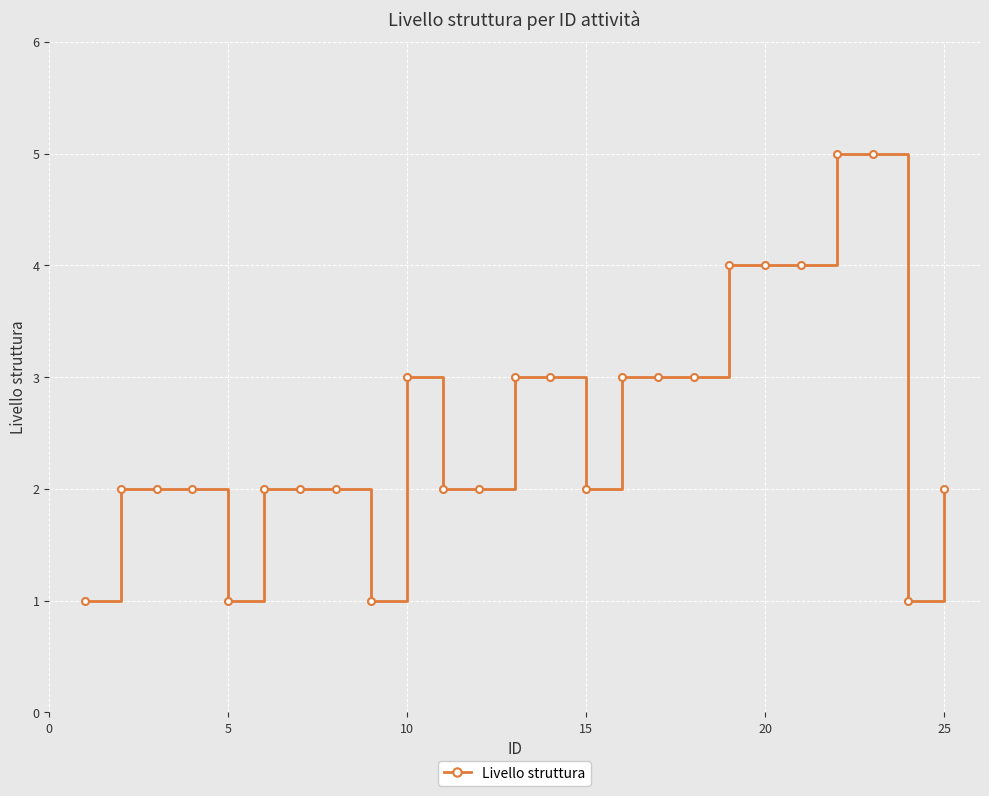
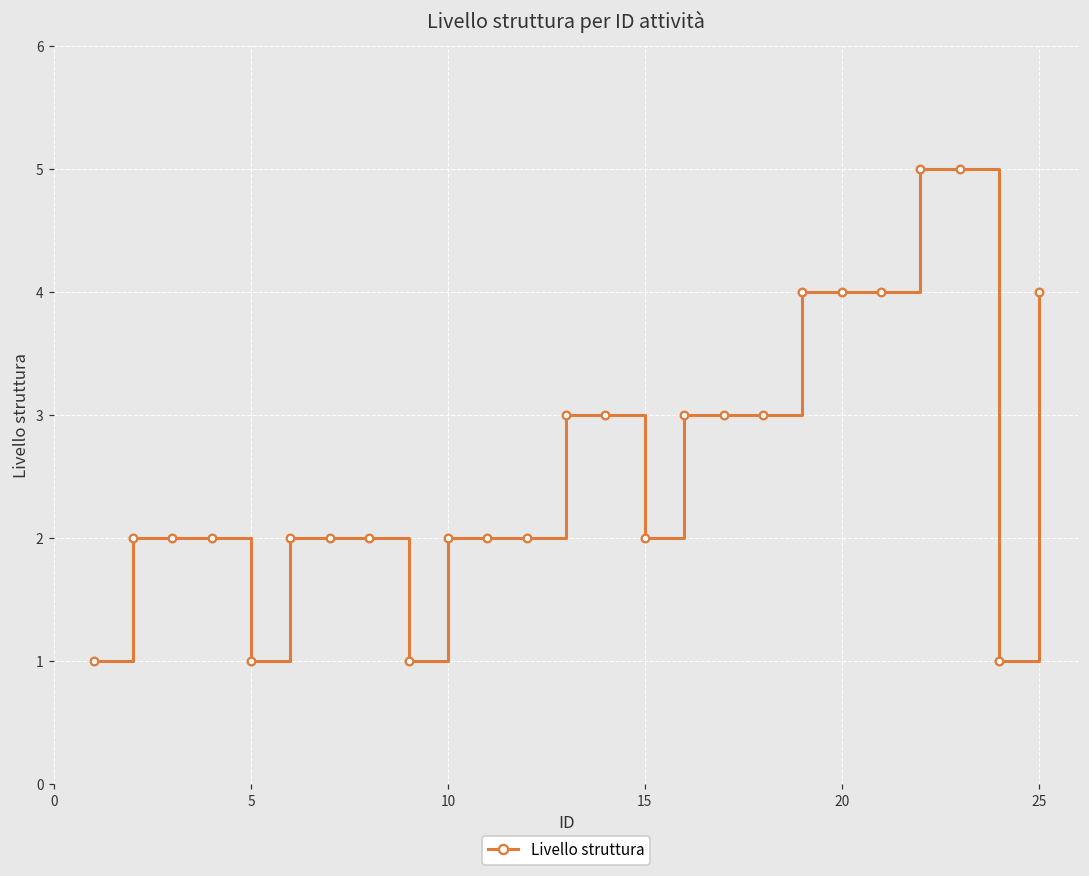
  {
    "5": 1,
-   "10": 3,
+   "10": 2,
    "15": 2,
    "20": 4,
-   "25": 2
+   "25": 4
  }
